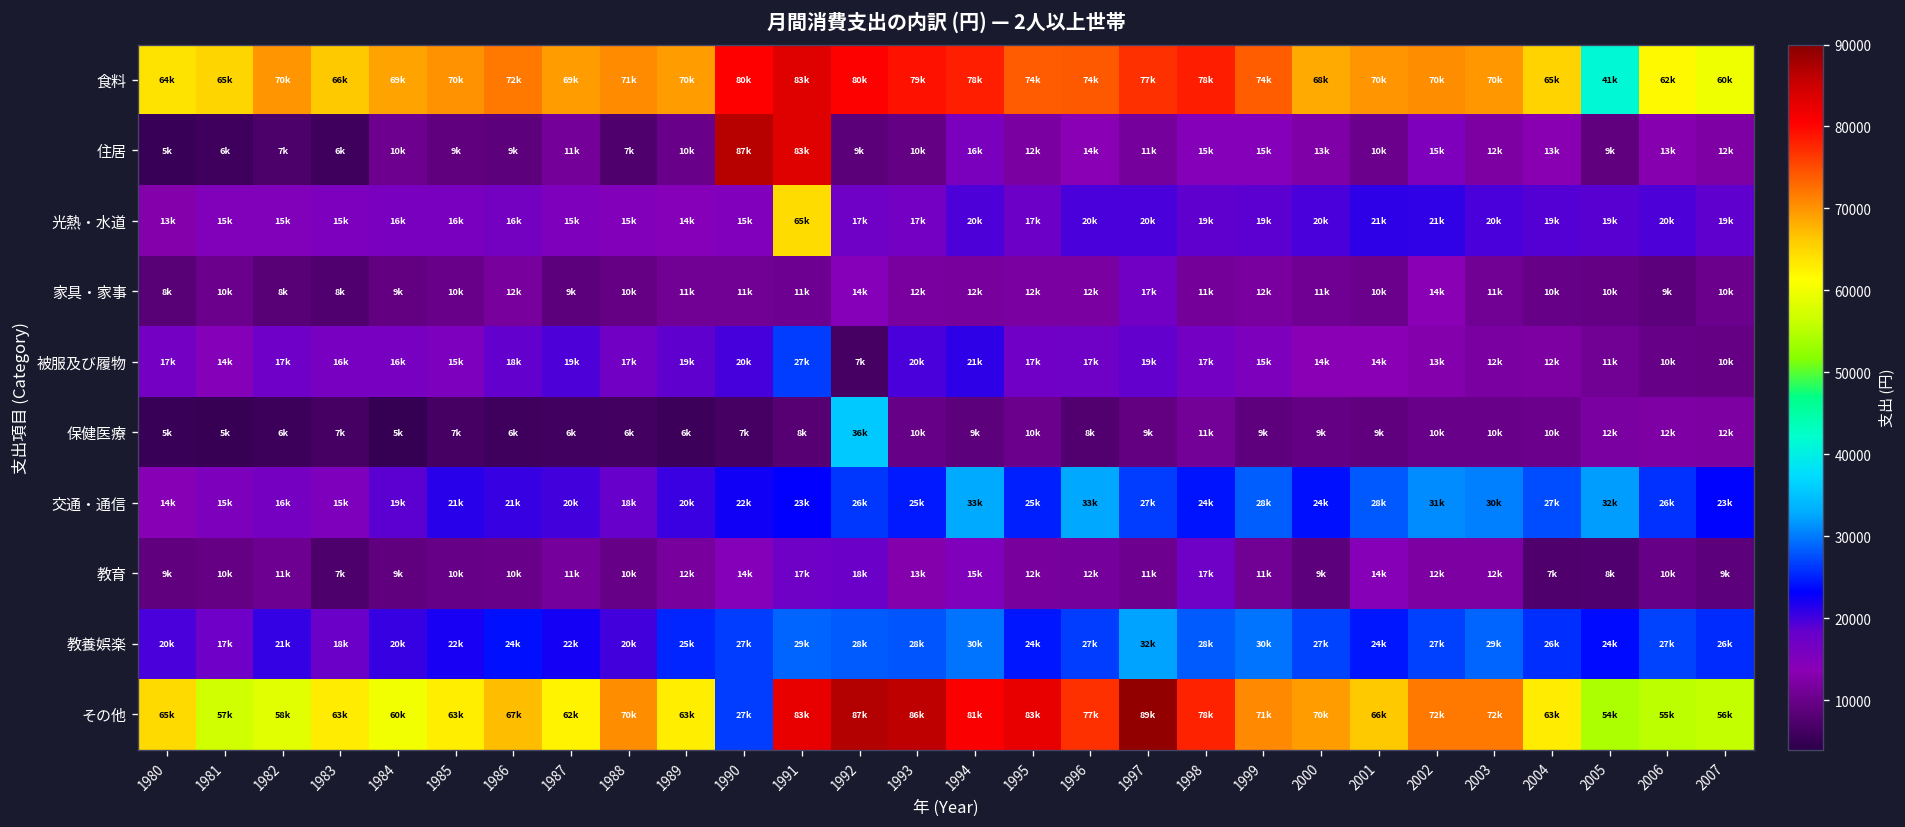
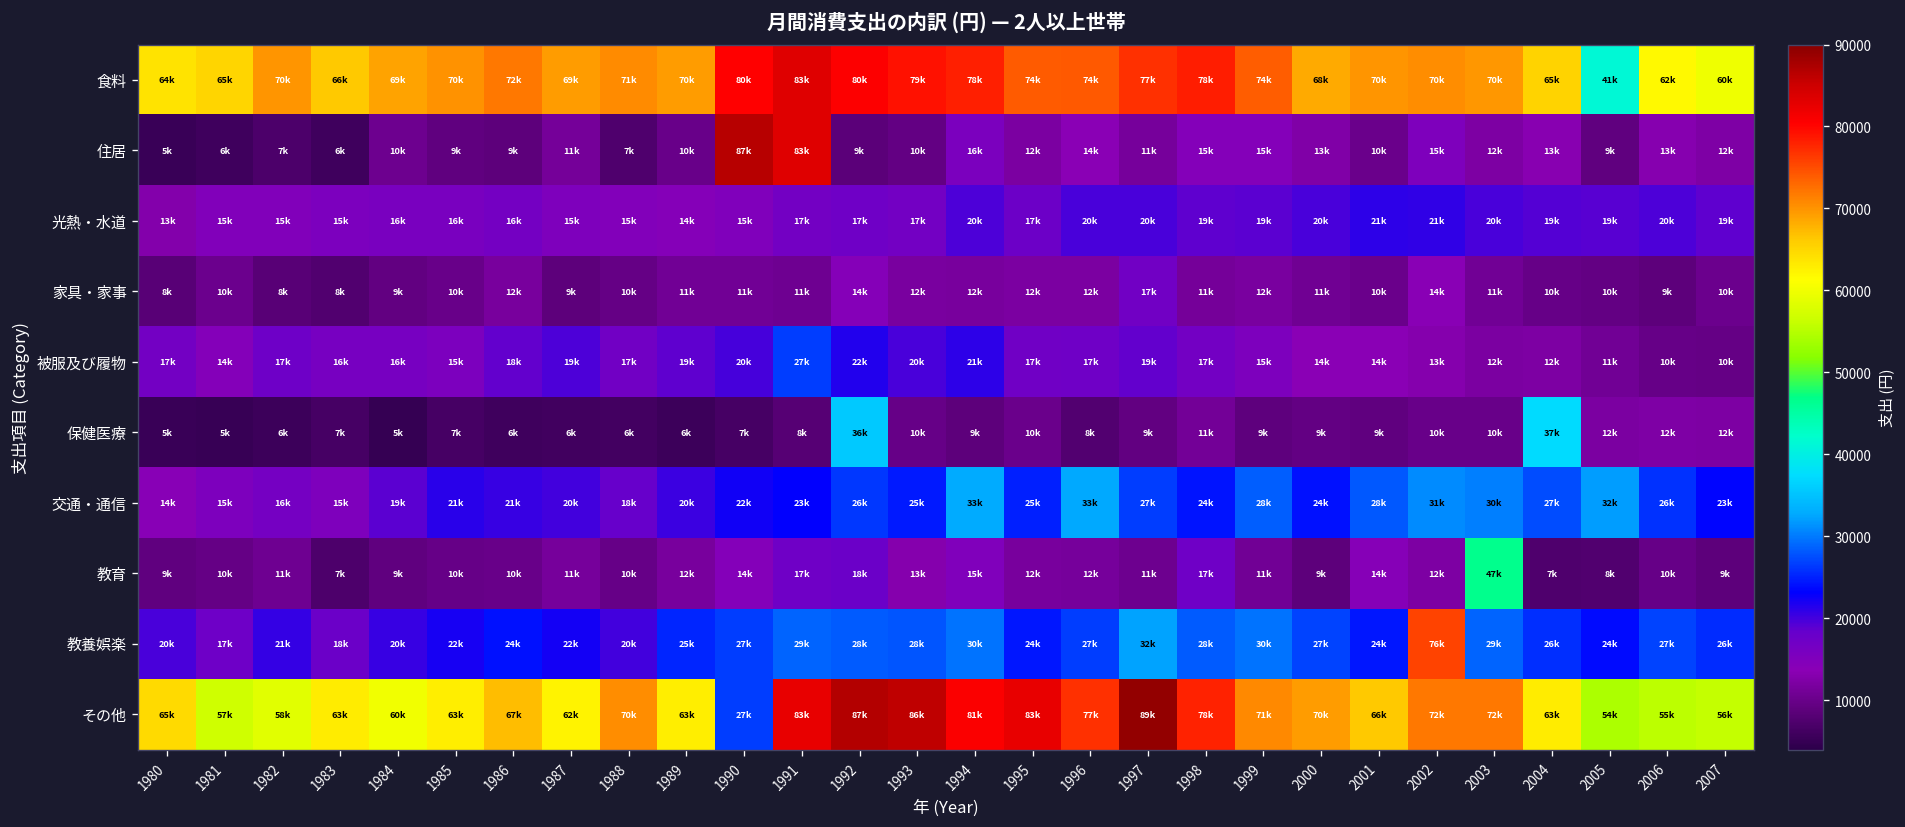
  {
    "光熱・水道": {
      "1980": "13k",
      "1981": "15k",
      "1982": "15k",
      "1983": "15k",
      "1984": "16k",
      "1985": "16k",
      "1986": "16k",
      "1987": "15k",
      "1988": "15k",
      "1989": "14k",
      "1990": "15k",
-     "1991": "65k",
+     "1991": "17k",
      "1992": "17k",
      "1993": "17k",
      "1994": "20k",
      "1995": "17k",
      "1996": "20k",
      "1997": "20k",
      "1998": "19k",
      "1999": "19k",
      "2000": "20k",
      "2001": "21k",
      "2002": "21k",
      "2003": "20k",
      "2004": "19k",
      "2005": "19k",
      "2006": "20k",
      "2007": "19k"
    },
    "被服及び履物": {
      "1980": "17k",
      "1981": "14k",
      "1982": "17k",
      "1983": "16k",
      "1984": "16k",
      "1985": "15k",
      "1986": "18k",
      "1987": "19k",
      "1988": "17k",
      "1989": "19k",
      "1990": "20k",
      "1991": "27k",
-     "1992": "7k",
+     "1992": "22k",
      "1993": "20k",
      "1994": "21k",
      "1995": "17k",
      "1996": "17k",
      "1997": "19k",
      "1998": "17k",
      "1999": "15k",
      "2000": "14k",
      "2001": "14k",
      "2002": "13k",
      "2003": "12k",
      "2004": "12k",
      "2005": "11k",
      "2006": "10k",
      "2007": "10k"
    },
    "保健医療": {
      "1980": "5k",
      "1981": "5k",
      "1982": "6k",
      "1983": "7k",
      "1984": "5k",
      "1985": "7k",
      "1986": "6k",
      "1987": "6k",
      "1988": "6k",
      "1989": "6k",
      "1990": "7k",
      "1991": "8k",
      "1992": "36k",
      "1993": "10k",
      "1994": "9k",
      "1995": "10k",
      "1996": "8k",
      "1997": "9k",
      "1998": "11k",
      "1999": "9k",
      "2000": "9k",
      "2001": "9k",
      "2002": "10k",
      "2003": "10k",
-     "2004": "10k",
+     "2004": "37k",
      "2005": "12k",
      "2006": "12k",
      "2007": "12k"
    },
    "教育": {
      "1980": "9k",
      "1981": "10k",
      "1982": "11k",
      "1983": "7k",
      "1984": "9k",
      "1985": "10k",
      "1986": "10k",
      "1987": "11k",
      "1988": "10k",
      "1989": "12k",
      "1990": "14k",
      "1991": "17k",
      "1992": "18k",
      "1993": "13k",
      "1994": "15k",
      "1995": "12k",
      "1996": "12k",
      "1997": "11k",
      "1998": "17k",
      "1999": "11k",
      "2000": "9k",
      "2001": "14k",
      "2002": "12k",
-     "2003": "12k",
+     "2003": "47k",
      "2004": "7k",
      "2005": "8k",
      "2006": "10k",
      "2007": "9k"
    },
    "教養娯楽": {
      "1980": "20k",
      "1981": "17k",
      "1982": "21k",
      "1983": "18k",
      "1984": "20k",
      "1985": "22k",
      "1986": "24k",
      "1987": "22k",
      "1988": "20k",
      "1989": "25k",
      "1990": "27k",
      "1991": "29k",
      "1992": "28k",
      "1993": "28k",
      "1994": "30k",
      "1995": "24k",
      "1996": "27k",
      "1997": "32k",
      "1998": "28k",
      "1999": "30k",
      "2000": "27k",
      "2001": "24k",
-     "2002": "27k",
+     "2002": "76k",
      "2003": "29k",
      "2004": "26k",
      "2005": "24k",
      "2006": "27k",
      "2007": "26k"
    }
  }
